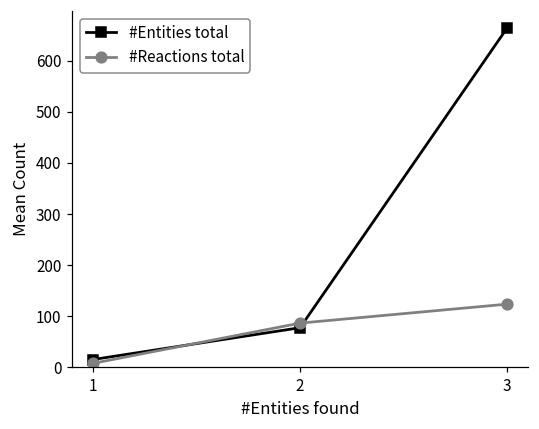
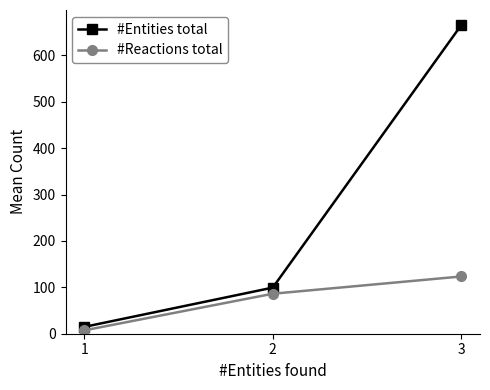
  {
    "#Entities total": {
      "1": 10,
-     "2": 80,
+     "2": 100,
      "3": 670
    },
    "#Reactions total": {
      "1": 10,
      "2": 90,
      "3": 120
    }
  }
